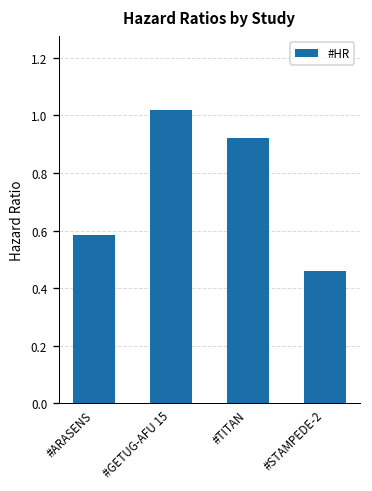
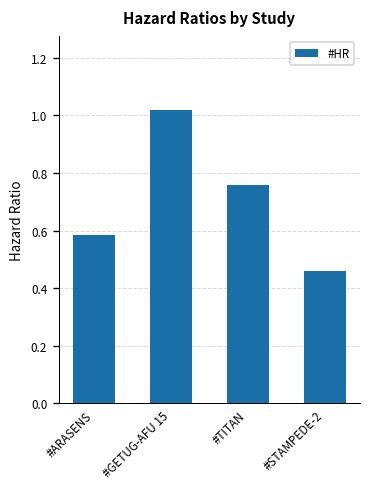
  {
    "#ARASENS": 0.58,
    "#GETUG-AFU 15": 1.02,
-   "#TITAN": 0.92,
+   "#TITAN": 0.76,
    "#STAMPEDE-2": 0.46
  }
